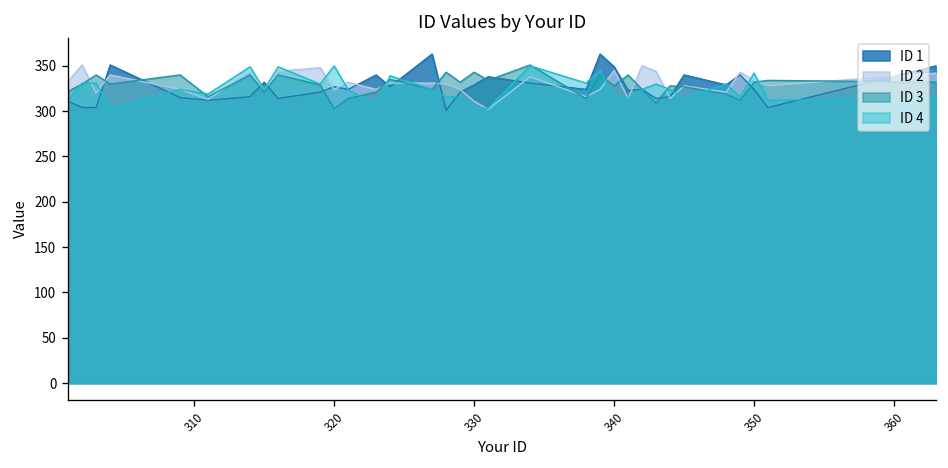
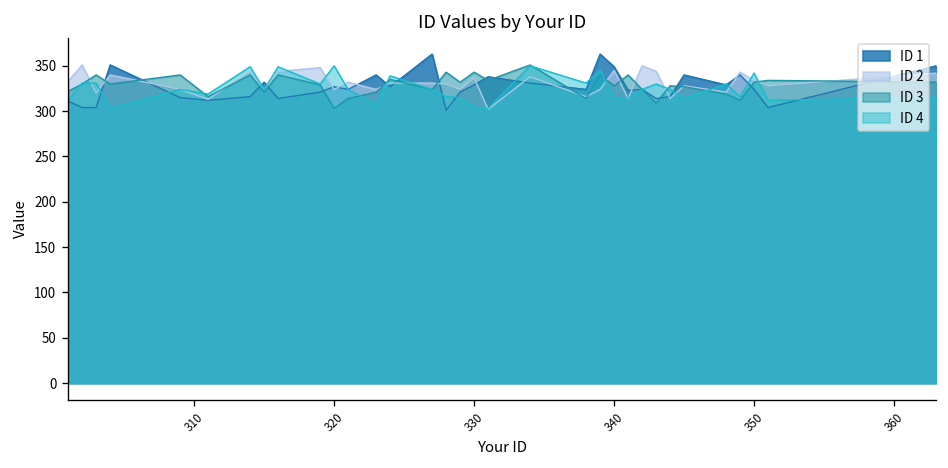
  {
    "ID 2": {
-     "330": 310,
+     "330": 340,
      "340": 350
    }
  }
